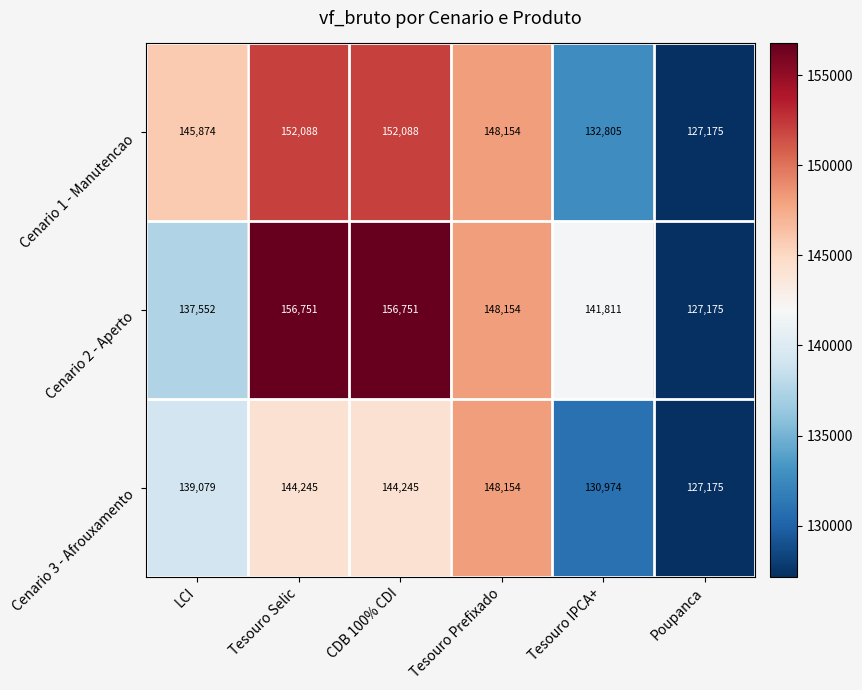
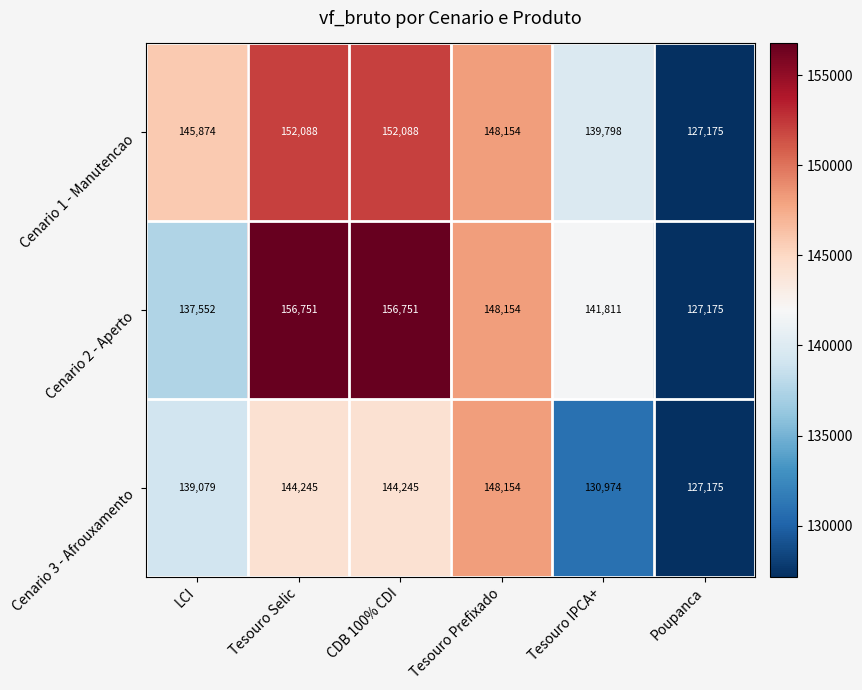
  {
    "Cenario 1 - Manutencao": {
      "LCI": "145,874",
      "Tesouro Selic": "152,088",
      "CDB 100% CDI": "152,088",
      "Tesouro Prefixado": "148,154",
-     "Tesouro IPCA+": "132,805",
+     "Tesouro IPCA+": "139,798",
      "Poupanca": "127,175"
    },
    "Cenario 2 - Aperto": {
      "LCI": "137,552",
      "Tesouro Selic": "156,751",
      "CDB 100% CDI": "156,751",
      "Tesouro Prefixado": "148,154",
      "Tesouro IPCA+": "141,811",
      "Poupanca": "127,175"
    },
    "Cenario 3 - Afrouxamento": {
      "LCI": "139,079",
      "Tesouro Selic": "144,245",
      "CDB 100% CDI": "144,245",
      "Tesouro Prefixado": "148,154",
      "Tesouro IPCA+": "130,974",
      "Poupanca": "127,175"
    }
  }
